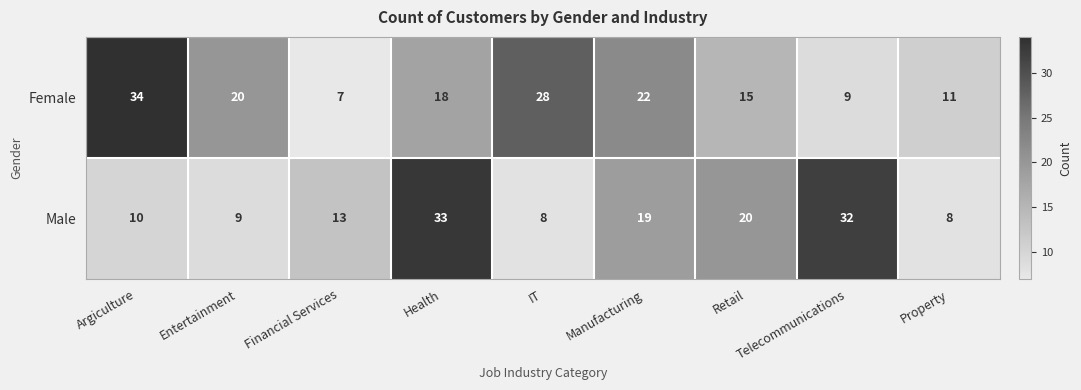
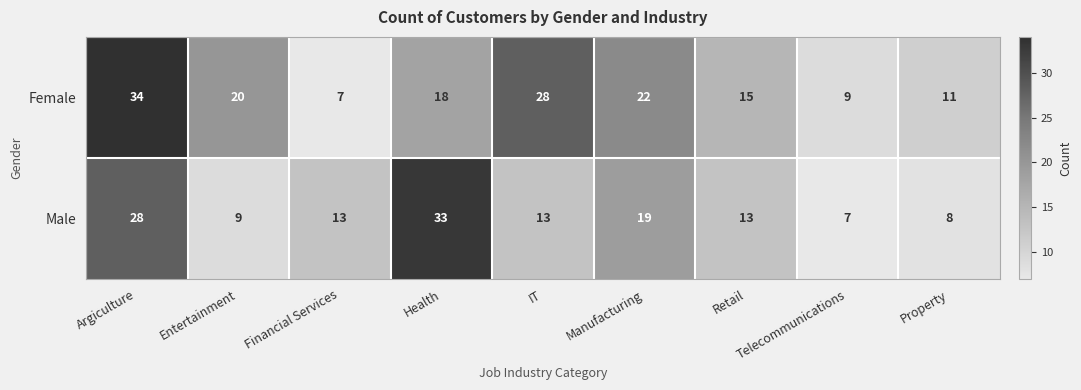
  {
    "Female": {
      "Argiculture": 34,
      "Entertainment": 20,
      "Financial Services": 7,
      "Health": 18,
      "IT": 28,
      "Manufacturing": 22,
      "Retail": 15,
      "Telecommunications": 9,
      "Property": 11
    },
    "Male": {
-     "Argiculture": 10,
+     "Argiculture": 28,
      "Entertainment": 9,
      "Financial Services": 13,
      "Health": 33,
-     "IT": 8,
+     "IT": 13,
      "Manufacturing": 19,
-     "Retail": 20,
-     "Telecommunications": 32,
+     "Retail": 13,
+     "Telecommunications": 7,
      "Property": 8
    }
  }
